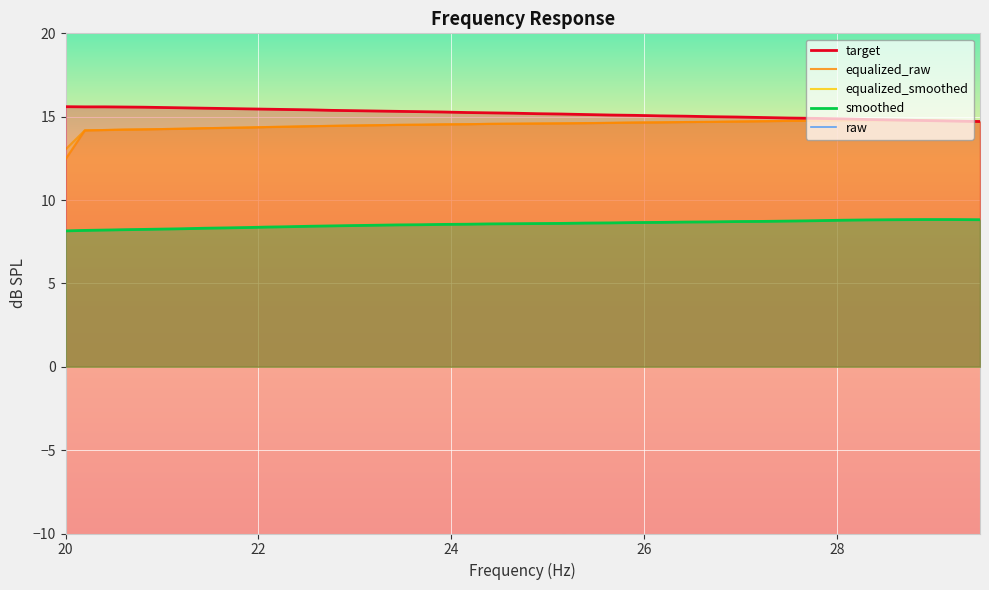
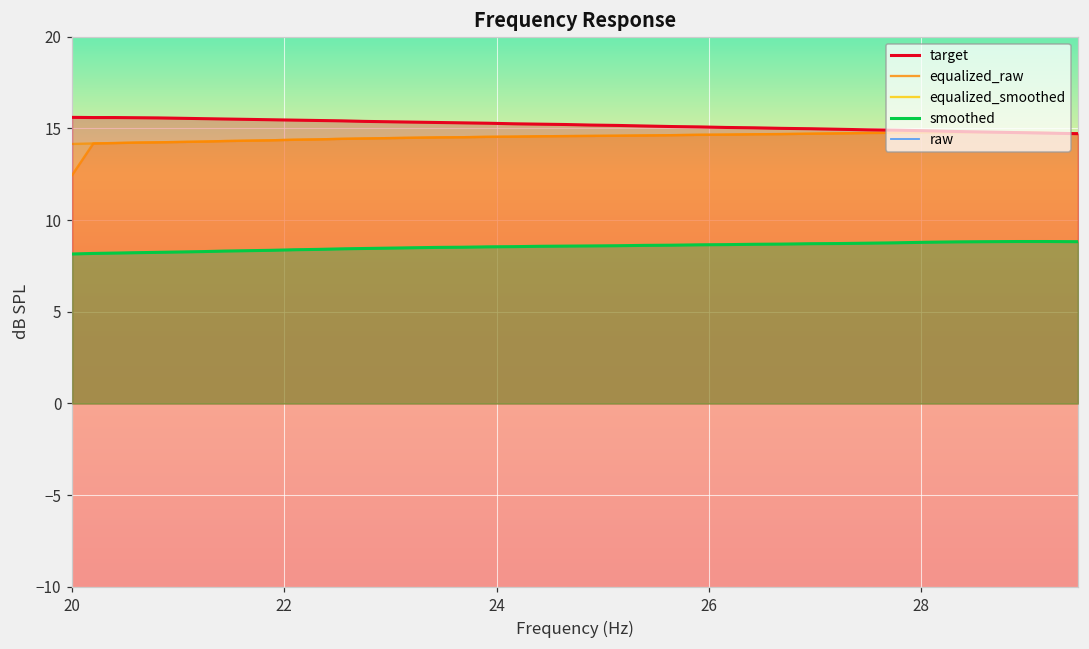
  {
    "target": {
      "20": 15.6
    },
    "equalized_raw": {
      "20": 12.5
    },
    "equalized_smoothed": {
-     "20": 13.0
+     "20": 14.2
    },
    "raw": {
      "20": 8.2
    }
  }
